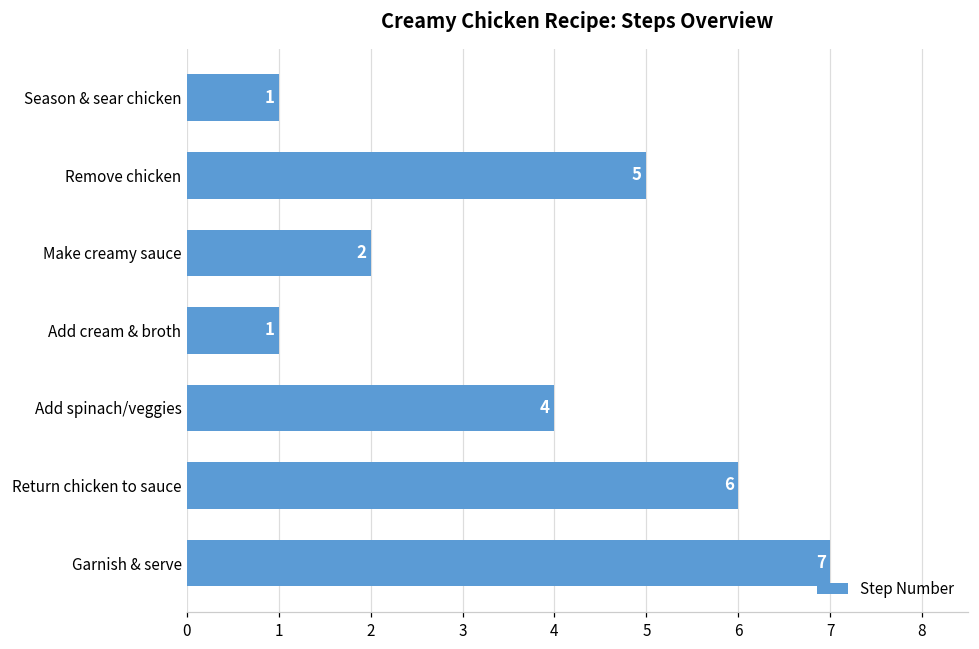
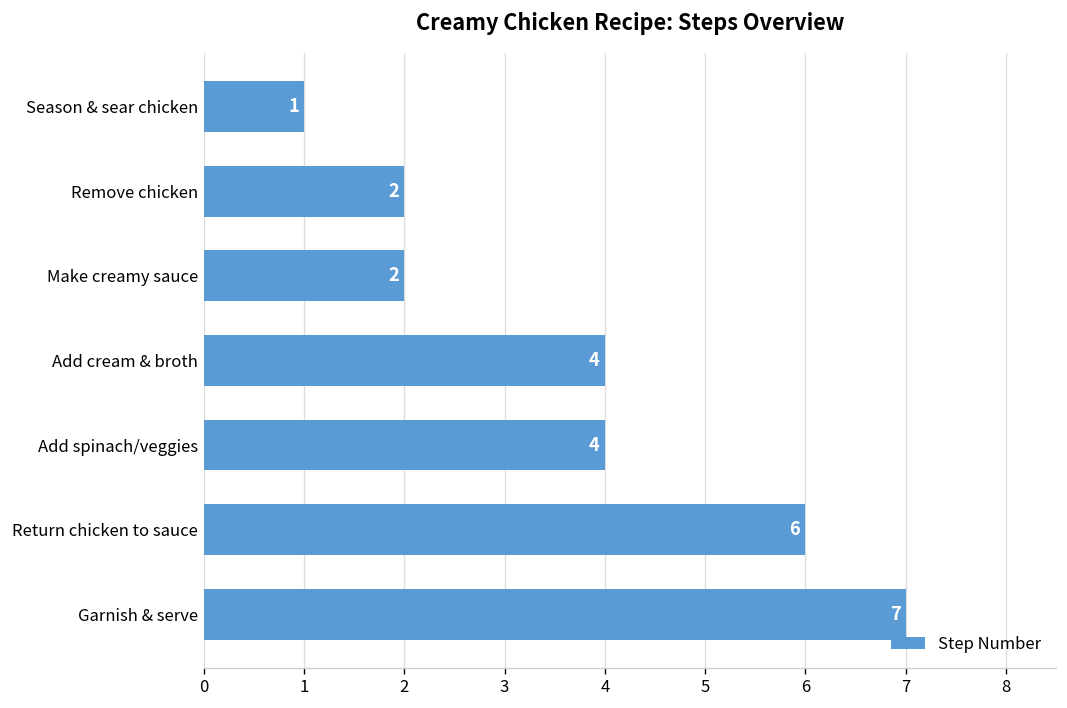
  {
    "Season & sear chicken": 1,
-   "Remove chicken": 5,
+   "Remove chicken": 2,
    "Make creamy sauce": 2,
-   "Add cream & broth": 1,
+   "Add cream & broth": 4,
    "Add spinach/veggies": 4,
    "Return chicken to sauce": 6,
    "Garnish & serve": 7
  }
